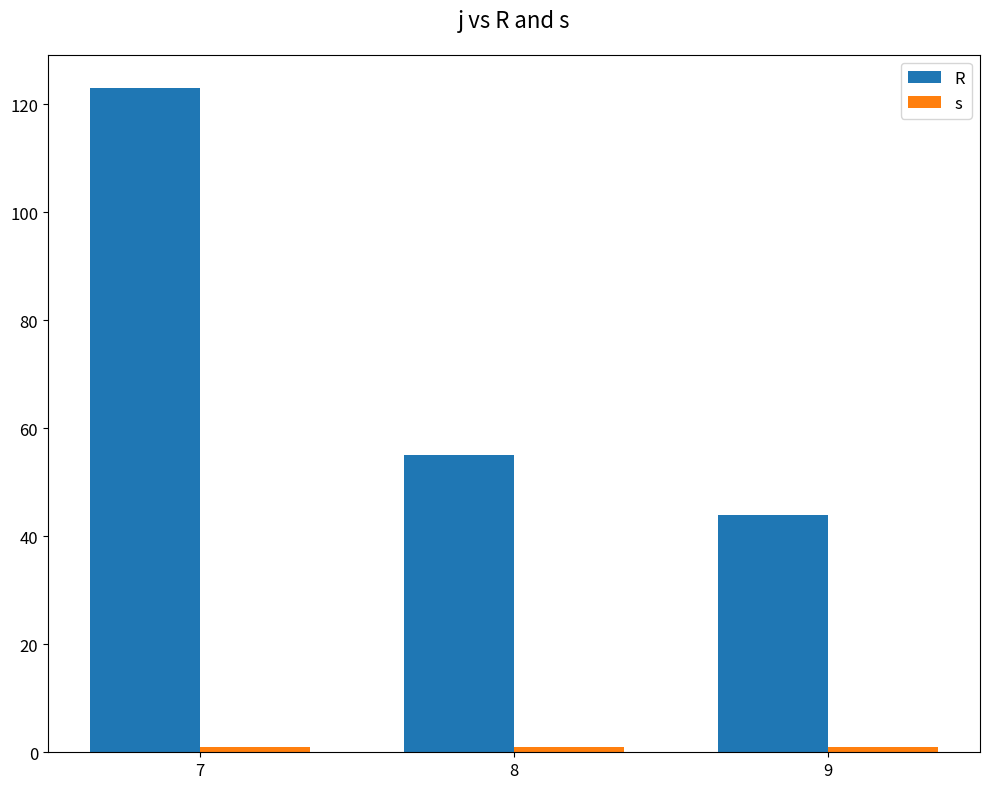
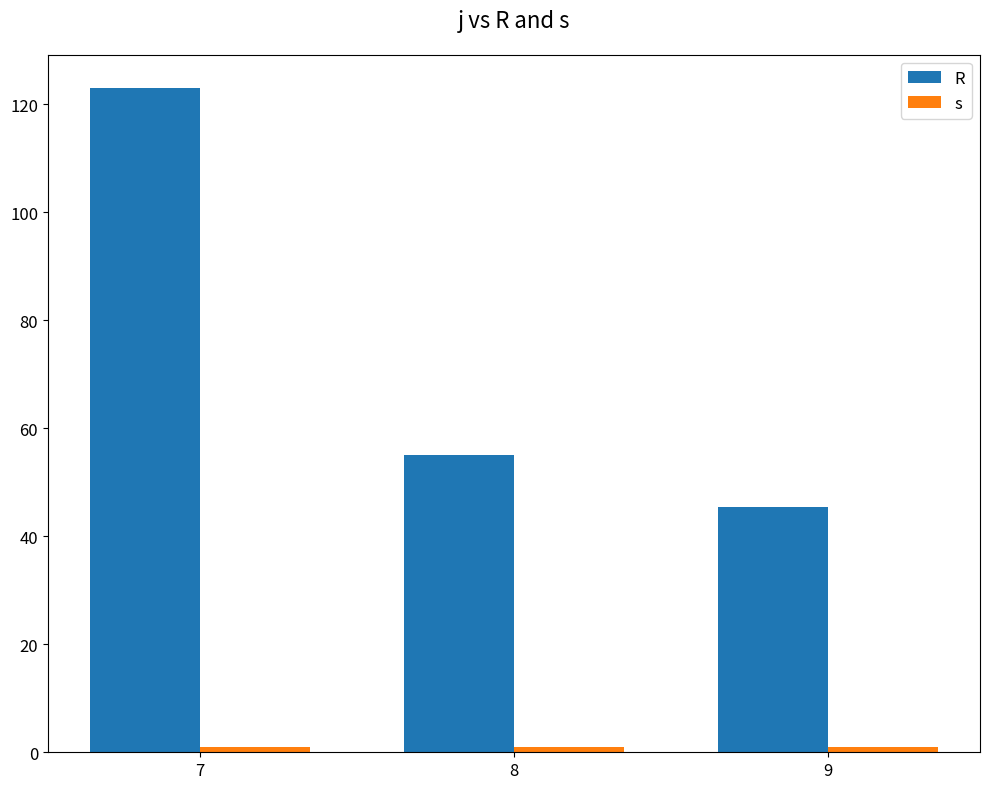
  {
    "R": {
      "7": 123,
      "8": 55,
-     "9": 44
+     "9": 46
    },
    "s": {
      "7": 1,
      "8": 1,
      "9": 1
    }
  }
